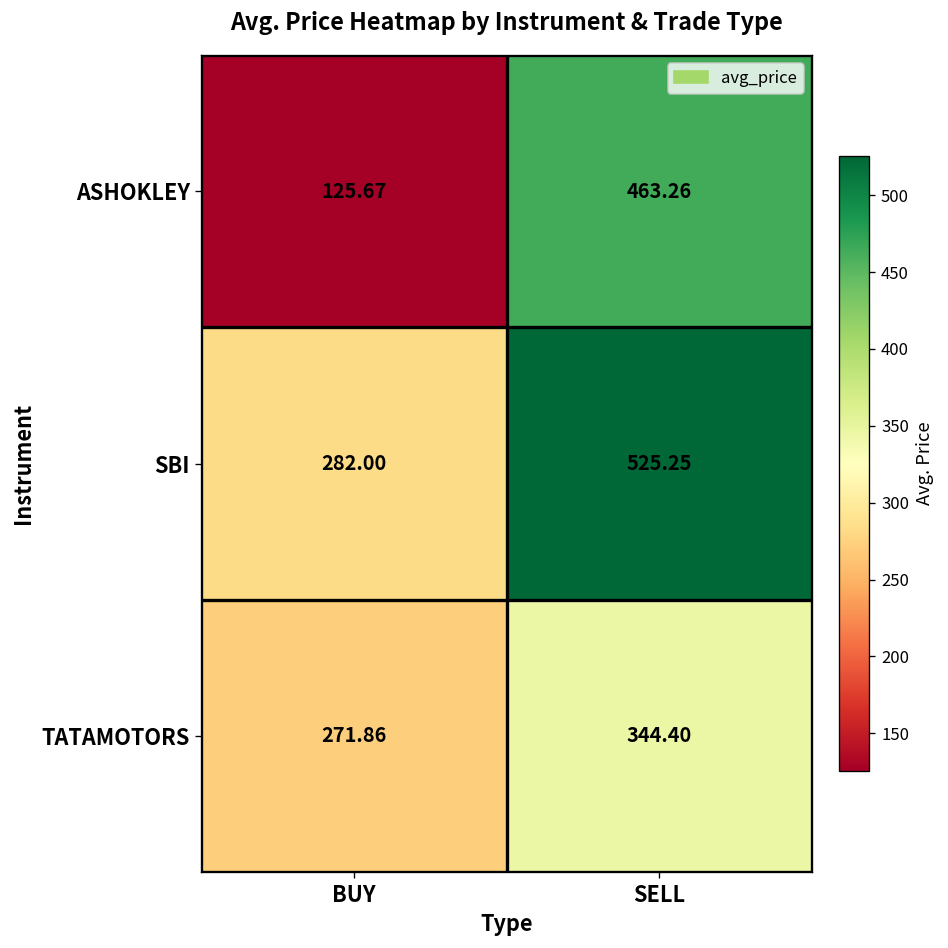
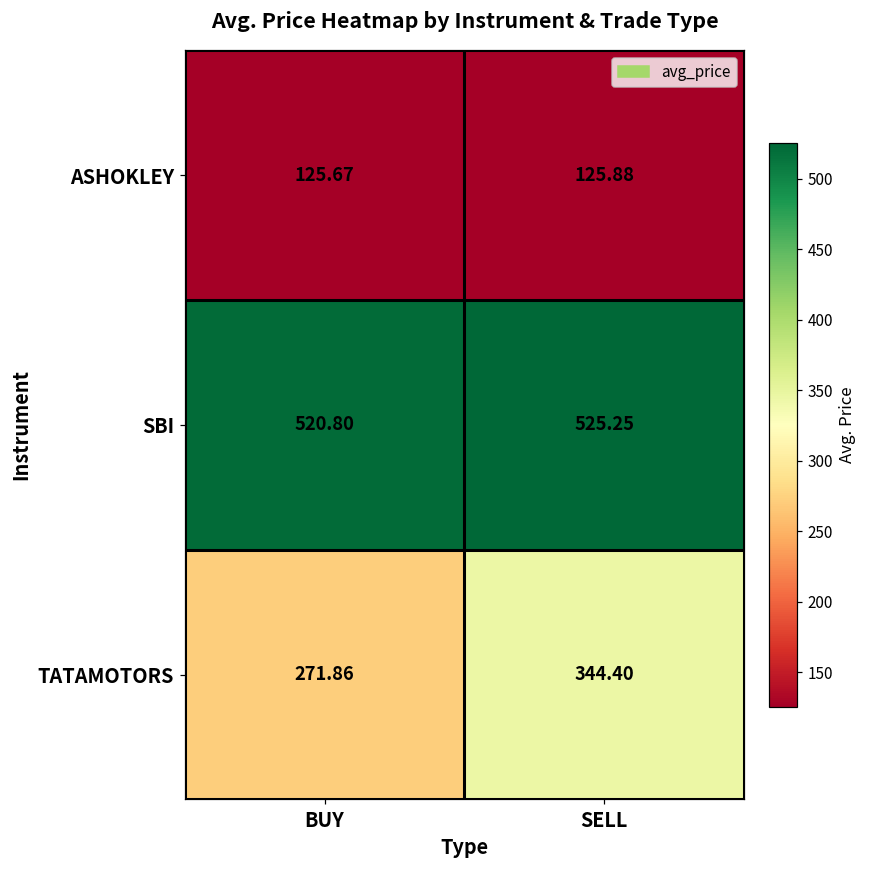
  {
    "ASHOKLEY": {
      "BUY": 125.67,
-     "SELL": 463.26
+     "SELL": 125.88
    },
    "SBI": {
-     "BUY": 282.00,
+     "BUY": 520.80,
      "SELL": 525.25
    },
    "TATAMOTORS": {
      "BUY": 271.86,
      "SELL": 344.40
    }
  }
